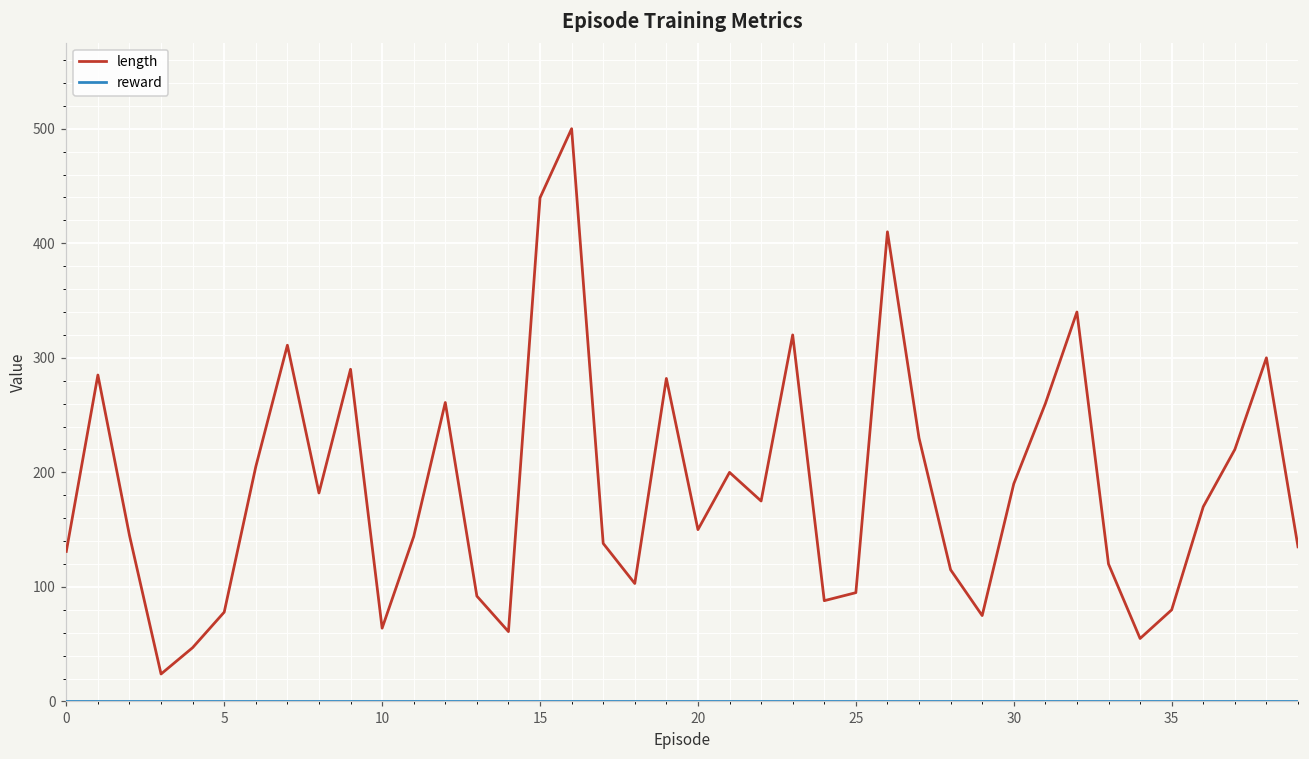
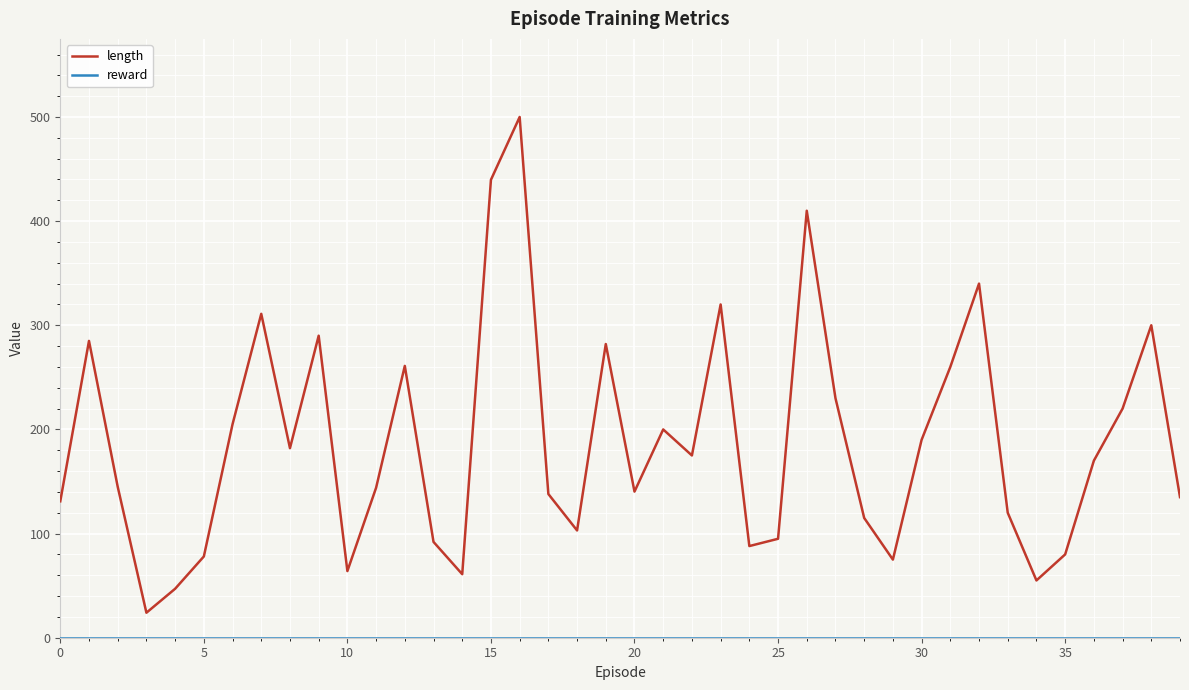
  {
    "length": {
      "0": 131,
      "5": 78,
      "10": 64,
      "15": 440,
-     "20": 150,
+     "20": 140,
      "25": 95,
      "30": 190,
      "35": 80
    },
    "reward": {
      "0": 0,
      "5": 0,
      "10": 0,
      "15": 0,
      "20": 0,
      "25": 0,
      "30": 0,
      "35": 0
    }
  }
